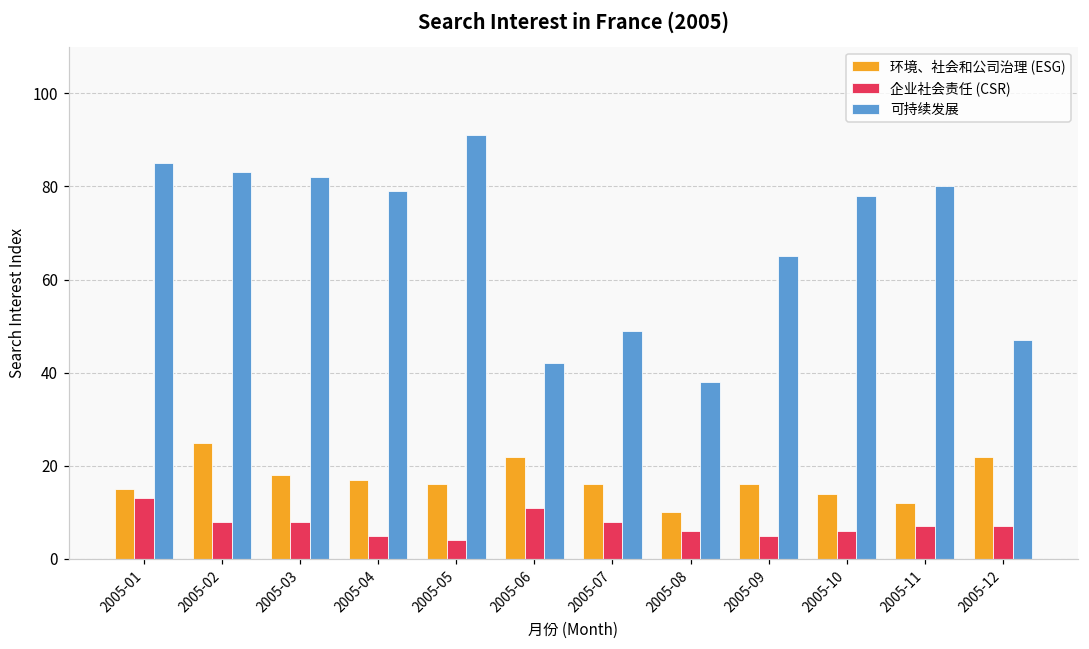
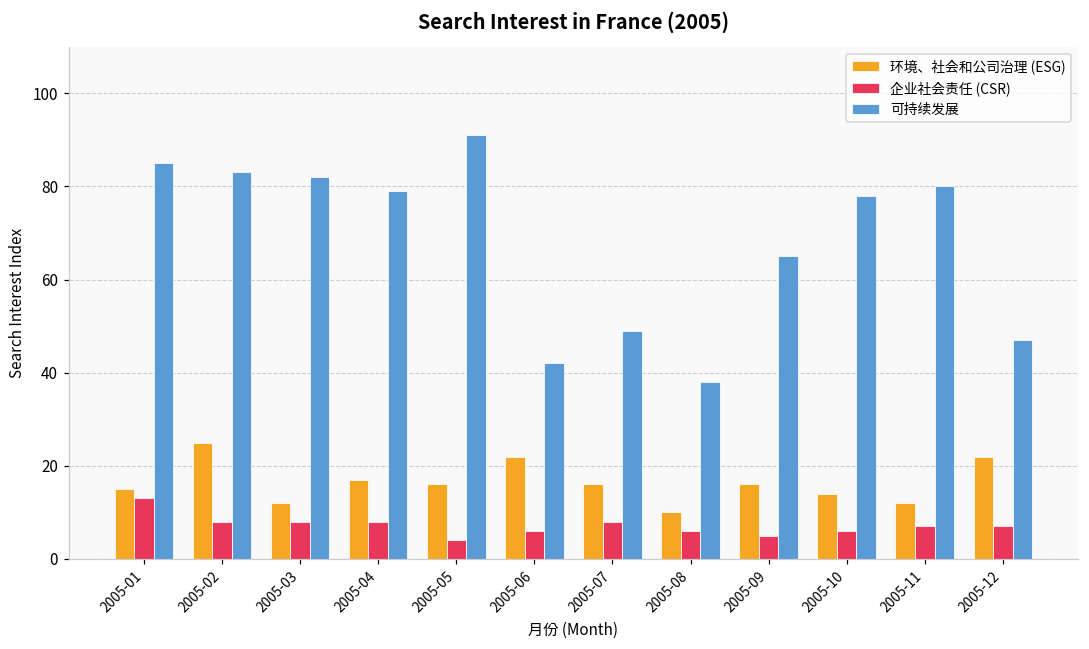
  {
    "环境、社会和公司治理 (ESG)": {
      "2005-01": 15,
      "2005-02": 25,
-     "2005-03": 18,
+     "2005-03": 12,
      "2005-04": 17,
      "2005-05": 16,
      "2005-06": 22,
      "2005-07": 16,
      "2005-08": 10,
      "2005-09": 16,
      "2005-10": 14,
      "2005-11": 12,
      "2005-12": 22
    },
    "企业社会责任 (CSR)": {
      "2005-01": 13,
      "2005-02": 8,
      "2005-03": 8,
-     "2005-04": 5,
+     "2005-04": 8,
      "2005-05": 4,
-     "2005-06": 11,
+     "2005-06": 6,
      "2005-07": 8,
      "2005-08": 6,
      "2005-09": 5,
      "2005-10": 6,
      "2005-11": 7,
      "2005-12": 7
    },
    "可持续发展": {
      "2005-01": 85,
      "2005-02": 83,
      "2005-03": 82,
      "2005-04": 79,
      "2005-05": 91,
      "2005-06": 42,
      "2005-07": 49,
      "2005-08": 38,
      "2005-09": 65,
      "2005-10": 78,
      "2005-11": 80,
      "2005-12": 47
    }
  }
